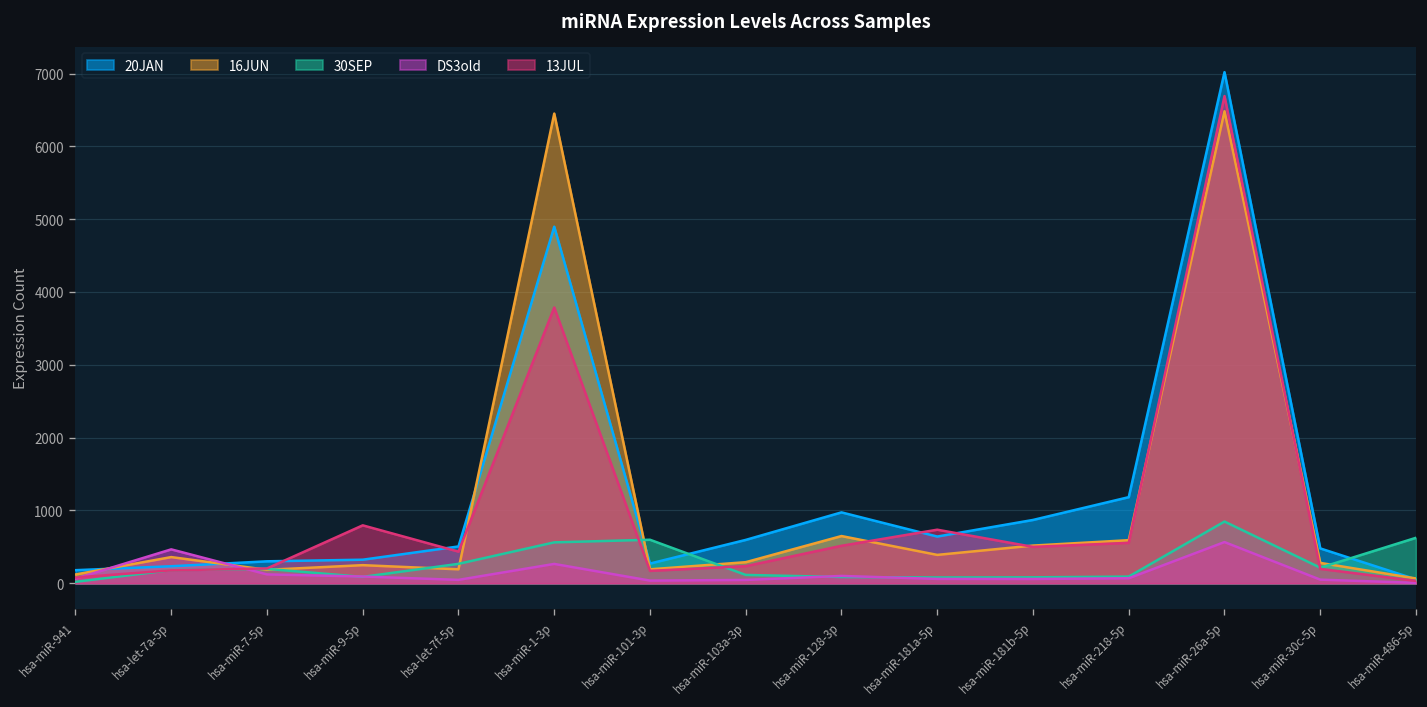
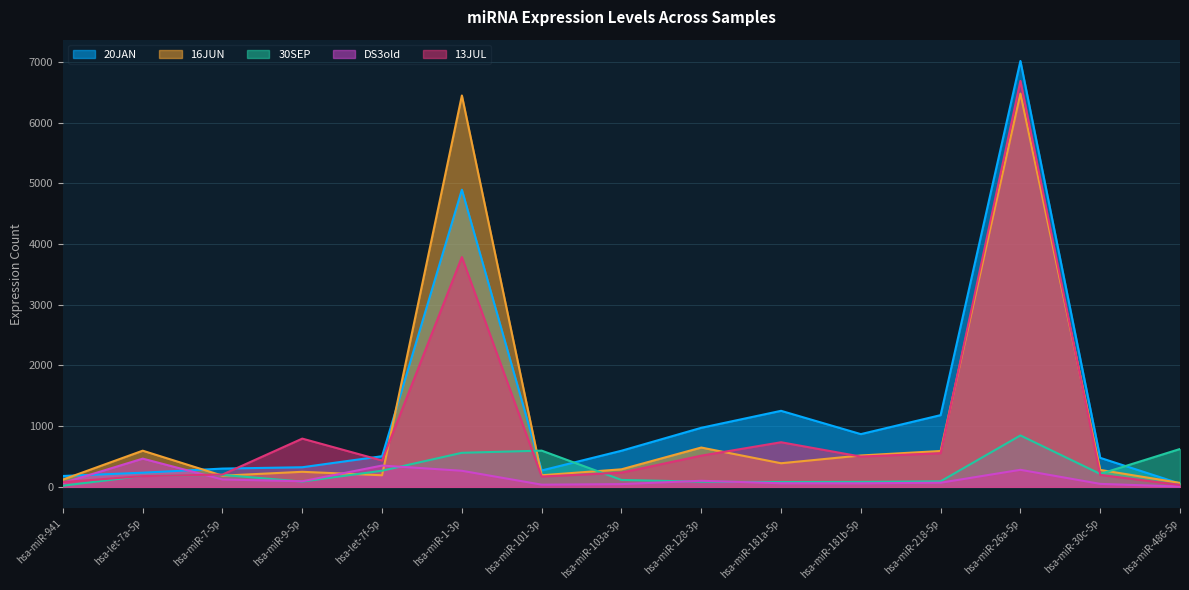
  {
    "20JAN": {
      "hsa-miR-941": 200,
      "hsa-let-7a-5p": 200,
      "hsa-miR-7-5p": 300,
      "hsa-miR-9-5p": 300,
      "hsa-let-7f-5p": 500,
      "hsa-miR-1-3p": 4900,
      "hsa-miR-101-3p": 300,
      "hsa-miR-103a-3p": 600,
      "hsa-miR-128-3p": 1000,
-     "hsa-miR-181a-5p": 600,
+     "hsa-miR-181a-5p": 1300,
      "hsa-miR-181b-5p": 900,
      "hsa-miR-218-5p": 1200,
      "hsa-miR-26a-5p": 7000,
      "hsa-miR-30c-5p": 500
    },
    "16JUN": {
-     "hsa-let-7a-5p": 400,
+     "hsa-let-7a-5p": 600,
      "hsa-miR-9-5p": 200,
      "hsa-let-7f-5p": 200,
      "hsa-miR-1-3p": 6500,
      "hsa-miR-103a-3p": 300,
      "hsa-miR-128-3p": 600,
      "hsa-miR-181a-5p": 400,
      "hsa-miR-26a-5p": 6500,
      "hsa-miR-30c-5p": 300
    },
    "30SEP": {
      "hsa-miR-941": 0,
      "hsa-let-7f-5p": 300,
      "hsa-miR-1-3p": 600,
      "hsa-miR-101-3p": 600,
      "hsa-miR-103a-3p": 100,
      "hsa-miR-26a-5p": 800,
      "hsa-miR-486-5p": 600
    },
    "DS3old": {
      "hsa-let-7a-5p": 500,
      "hsa-miR-7-5p": 100,
-     "hsa-let-7f-5p": 0,
+     "hsa-let-7f-5p": 400,
      "hsa-miR-1-3p": 300,
      "hsa-miR-101-3p": 0,
      "hsa-miR-103a-3p": 0,
-     "hsa-miR-26a-5p": 600,
+     "hsa-miR-26a-5p": 300,
      "hsa-miR-30c-5p": 0
    },
    "13JUL": {
      "hsa-miR-9-5p": 800,
      "hsa-let-7f-5p": 400,
      "hsa-miR-1-3p": 3800,
      "hsa-miR-103a-3p": 200,
      "hsa-miR-128-3p": 500,
      "hsa-miR-181a-5p": 700,
      "hsa-miR-26a-5p": 6700
    }
  }
